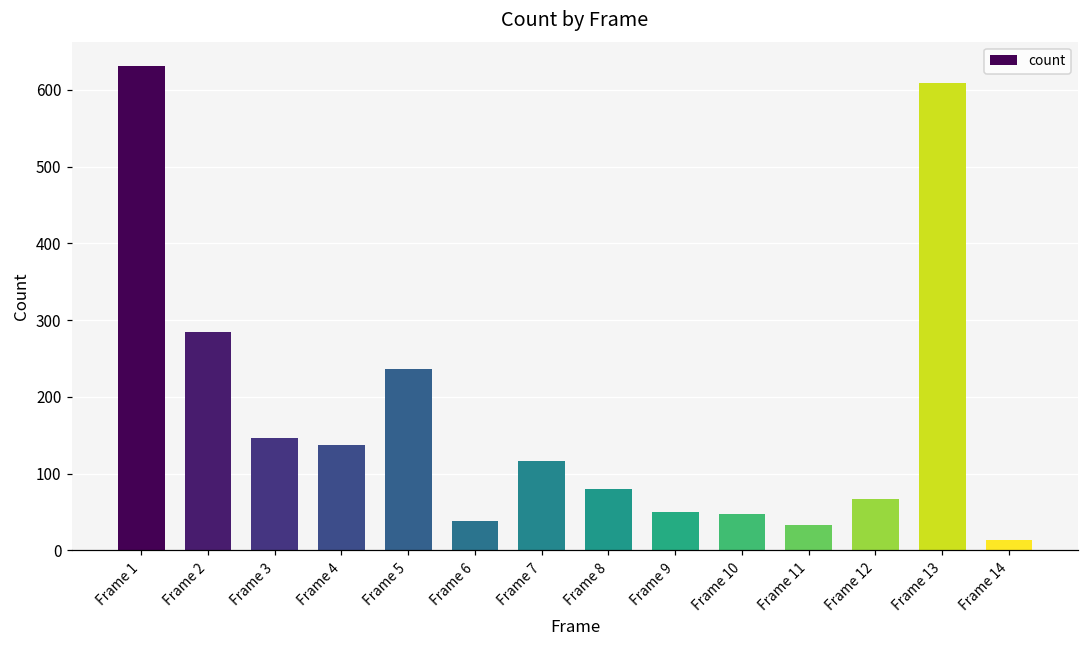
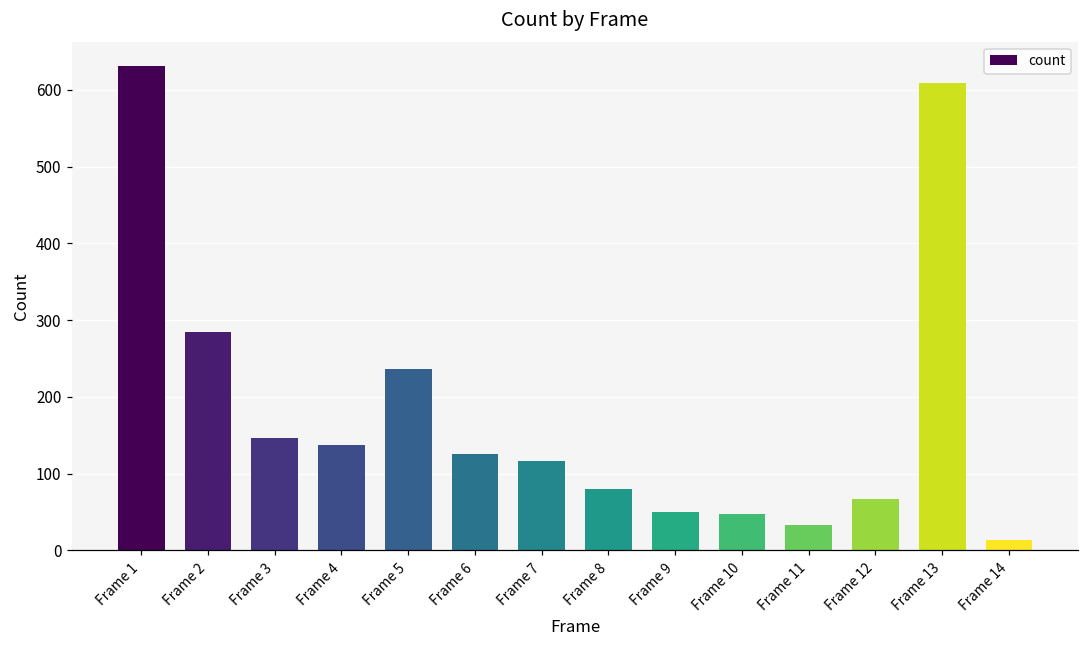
  {
    "Frame 1": 630,
    "Frame 2": 290,
    "Frame 3": 150,
    "Frame 4": 140,
    "Frame 5": 240,
-   "Frame 6": 40,
+   "Frame 6": 130,
    "Frame 7": 120,
    "Frame 8": 80,
    "Frame 9": 50,
    "Frame 10": 50,
    "Frame 11": 30,
    "Frame 12": 70,
    "Frame 13": 610,
    "Frame 14": 10
  }
